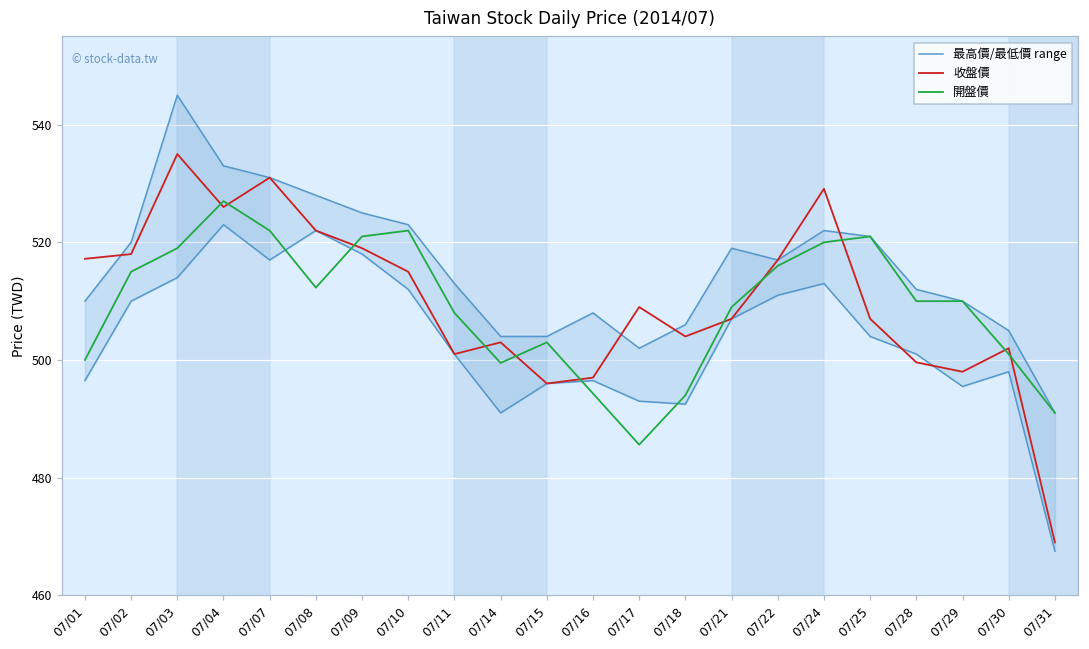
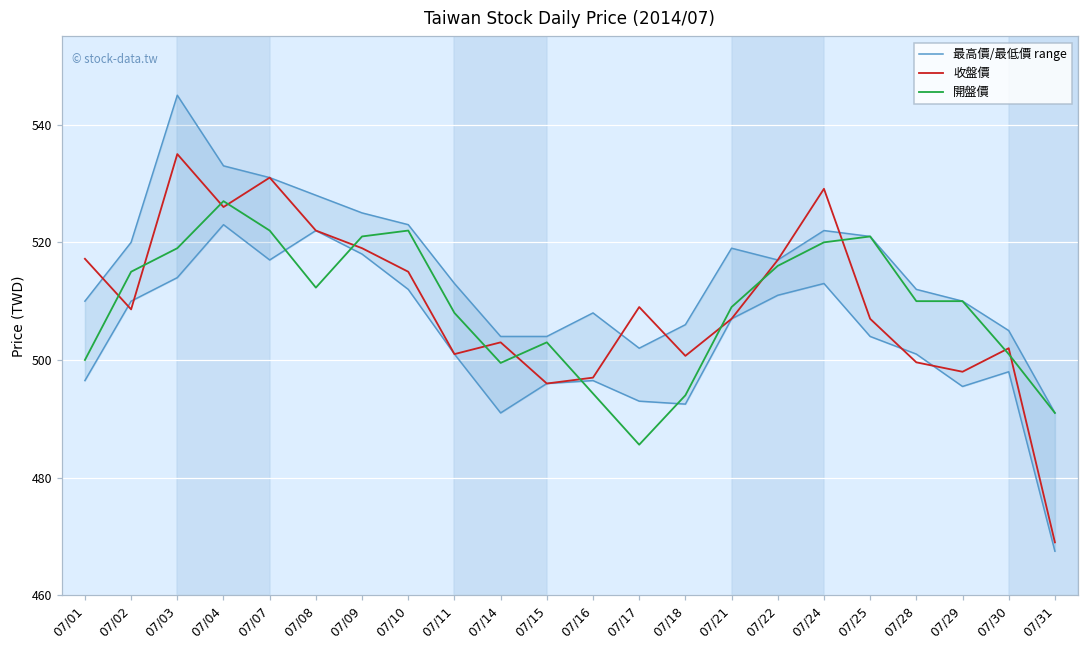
  {
    "收盤價": {
      "07/01": 517,
-     "07/02": 518,
+     "07/02": 509,
      "07/03": 535,
      "07/04": 526,
      "07/09": 519,
      "07/10": 515,
      "07/14": 503,
      "07/16": 497,
      "07/17": 509,
-     "07/18": 504,
+     "07/18": 501,
      "07/24": 529,
      "07/25": 507,
      "07/28": 500,
      "07/29": 498,
      "07/30": 502,
      "07/31": 469
    },
    "開盤價": {
      "07/01": 500,
      "07/02": 515,
      "07/03": 519,
      "07/04": 527,
      "07/07": 522,
      "07/08": 512,
      "07/09": 521,
      "07/10": 522,
      "07/11": 508,
      "07/14": 500,
      "07/15": 503,
      "07/16": 494,
      "07/17": 486,
      "07/18": 494,
      "07/21": 509,
      "07/22": 516,
      "07/24": 520,
      "07/28": 510,
      "07/30": 501
    }
  }
